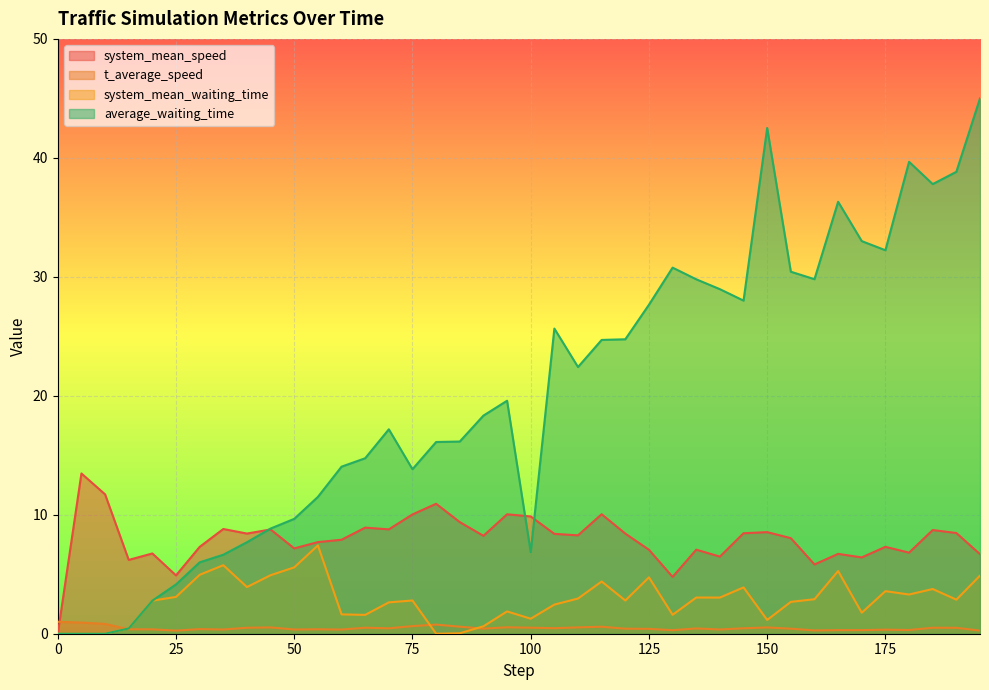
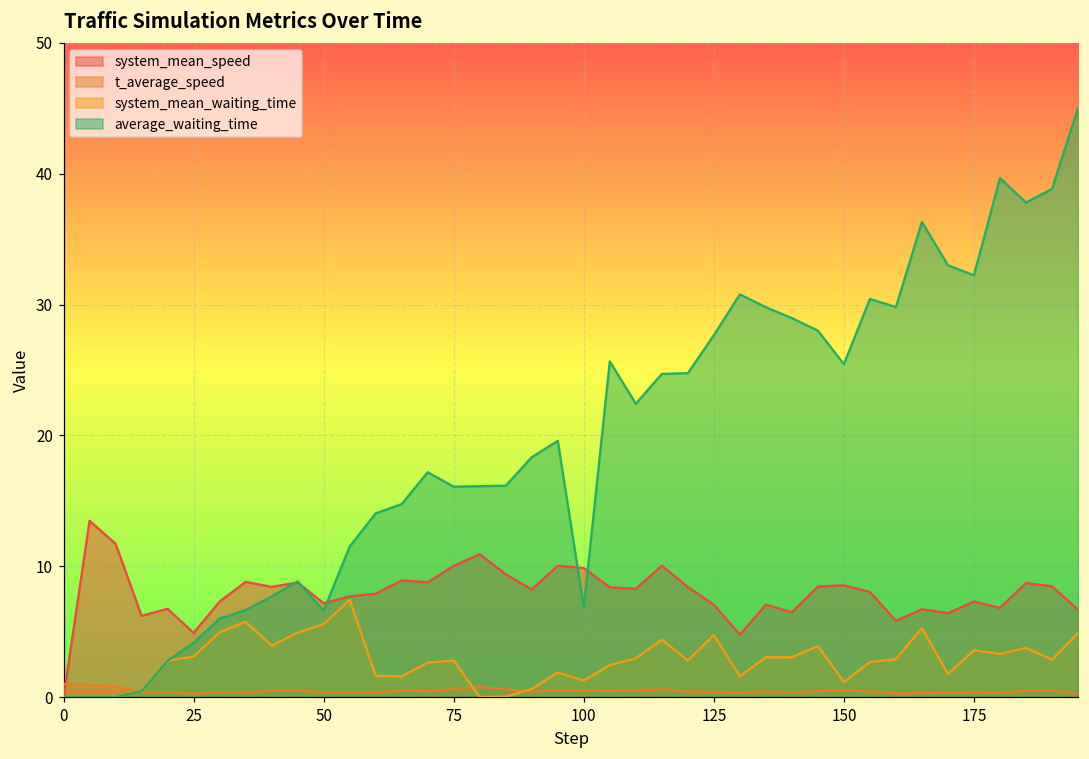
  {
    "average_waiting_time": {
      "25": 4.1,
-     "50": 9.7,
-     "75": 13.8,
+     "50": 6.6,
+     "75": 16.1,
      "100": 6.9,
      "125": 27.7,
-     "150": 42.5,
+     "150": 25.4,
      "175": 32.2
    }
  }
